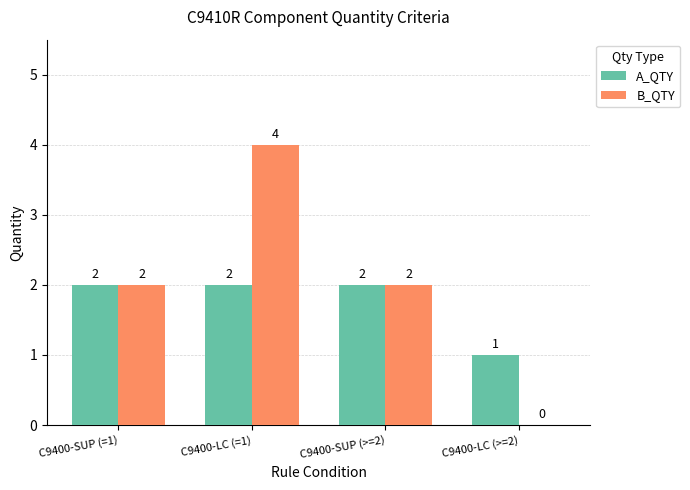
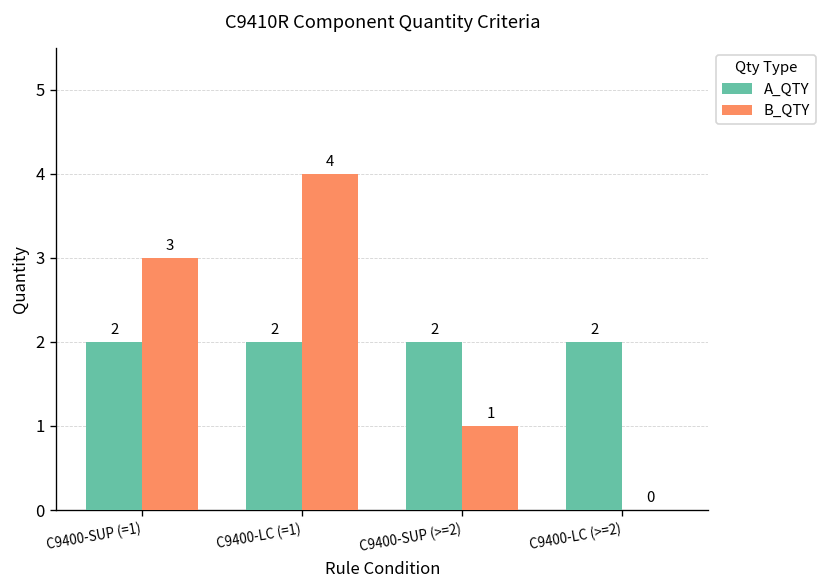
  {
    "A_QTY": {
      "C9400-SUP (=1)": 2,
      "C9400-LC (=1)": 2,
      "C9400-SUP (>=2)": 2,
-     "C9400-LC (>=2)": 1
+     "C9400-LC (>=2)": 2
    },
    "B_QTY": {
-     "C9400-SUP (=1)": 2,
+     "C9400-SUP (=1)": 3,
      "C9400-LC (=1)": 4,
-     "C9400-SUP (>=2)": 2,
+     "C9400-SUP (>=2)": 1,
      "C9400-LC (>=2)": 0
    }
  }
